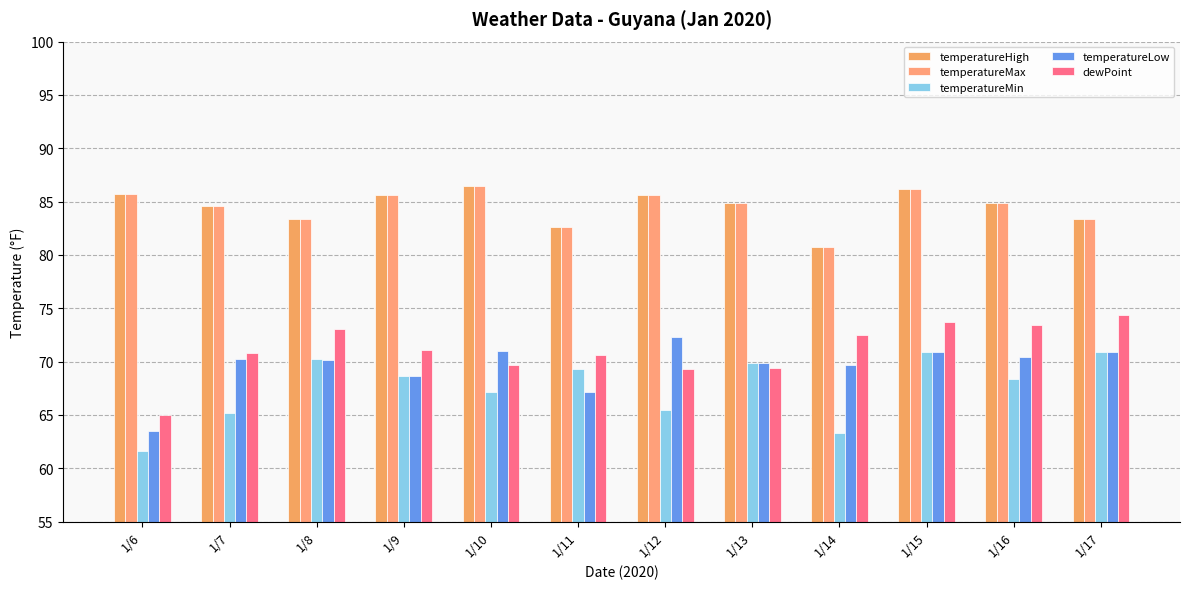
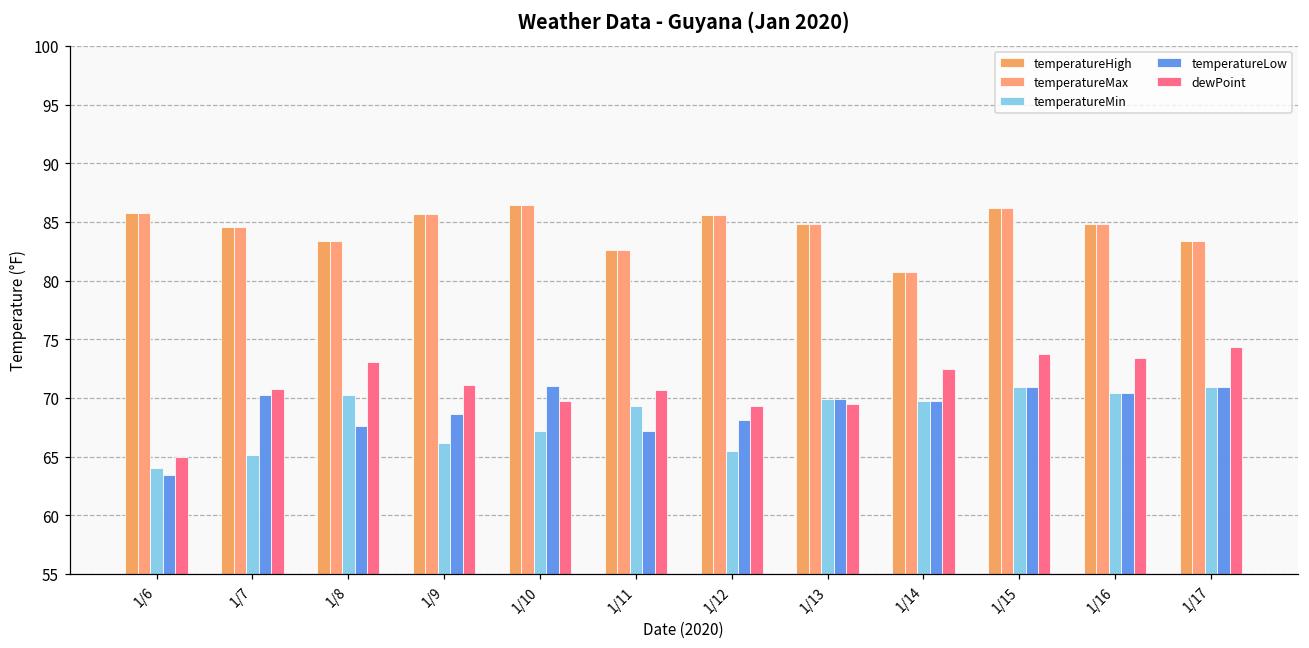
  {
    "temperatureMin": {
-     "1/6": 61.6,
+     "1/6": 64.0,
      "1/7": 65.1,
      "1/8": 70.3,
-     "1/9": 68.6,
+     "1/9": 66.2,
      "1/10": 67.2,
      "1/11": 69.3,
      "1/12": 65.5,
      "1/13": 69.9,
-     "1/14": 63.4,
+     "1/14": 69.7,
      "1/15": 70.9,
-     "1/16": 68.3,
+     "1/16": 70.4,
      "1/17": 70.9
    },
    "temperatureLow": {
      "1/6": 63.5,
      "1/7": 70.3,
-     "1/8": 70.2,
+     "1/8": 67.6,
      "1/9": 68.6,
      "1/10": 71.0,
      "1/11": 67.2,
-     "1/12": 72.3,
+     "1/12": 68.2,
      "1/13": 69.9,
      "1/14": 69.7,
      "1/15": 70.9,
      "1/16": 70.4,
      "1/17": 70.9
    }
  }
